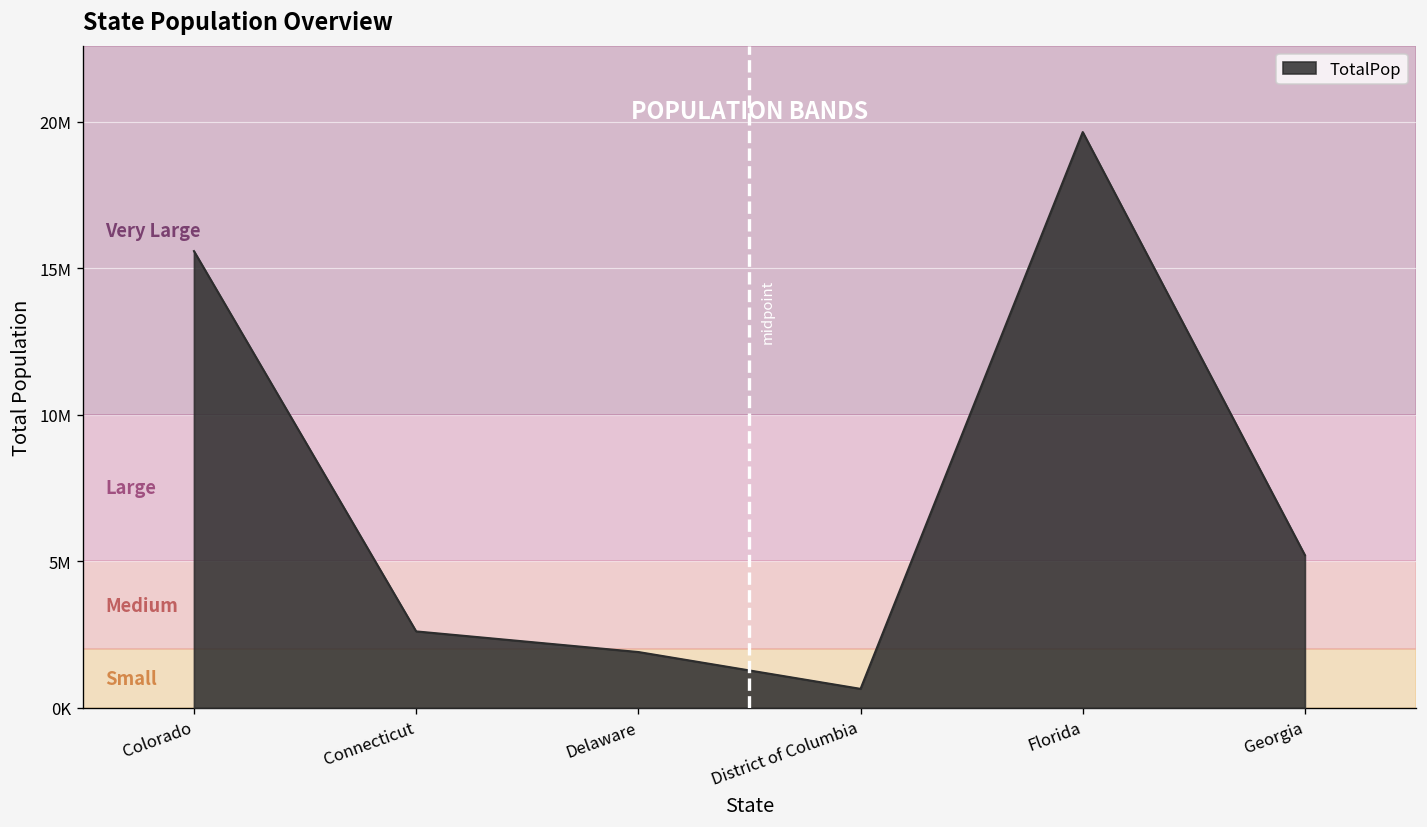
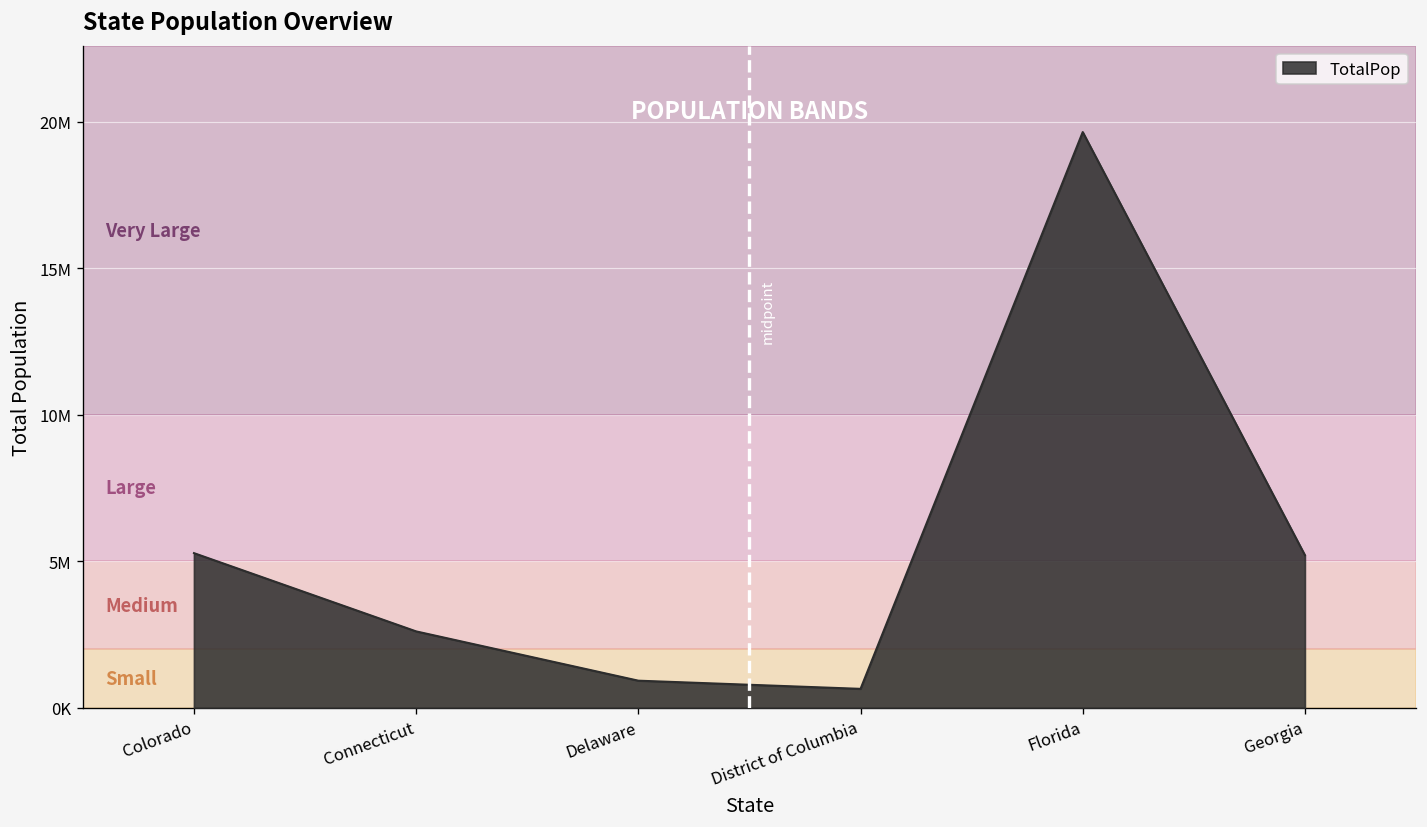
  {
-   "Colorado": 15600000,
+   "Colorado": 5300000,
    "Connecticut": 2600000,
-   "Delaware": 1900000,
+   "Delaware": 900000,
    "District of Columbia": 600000,
    "Florida": 19600000,
    "Georgia": 5200000
  }
